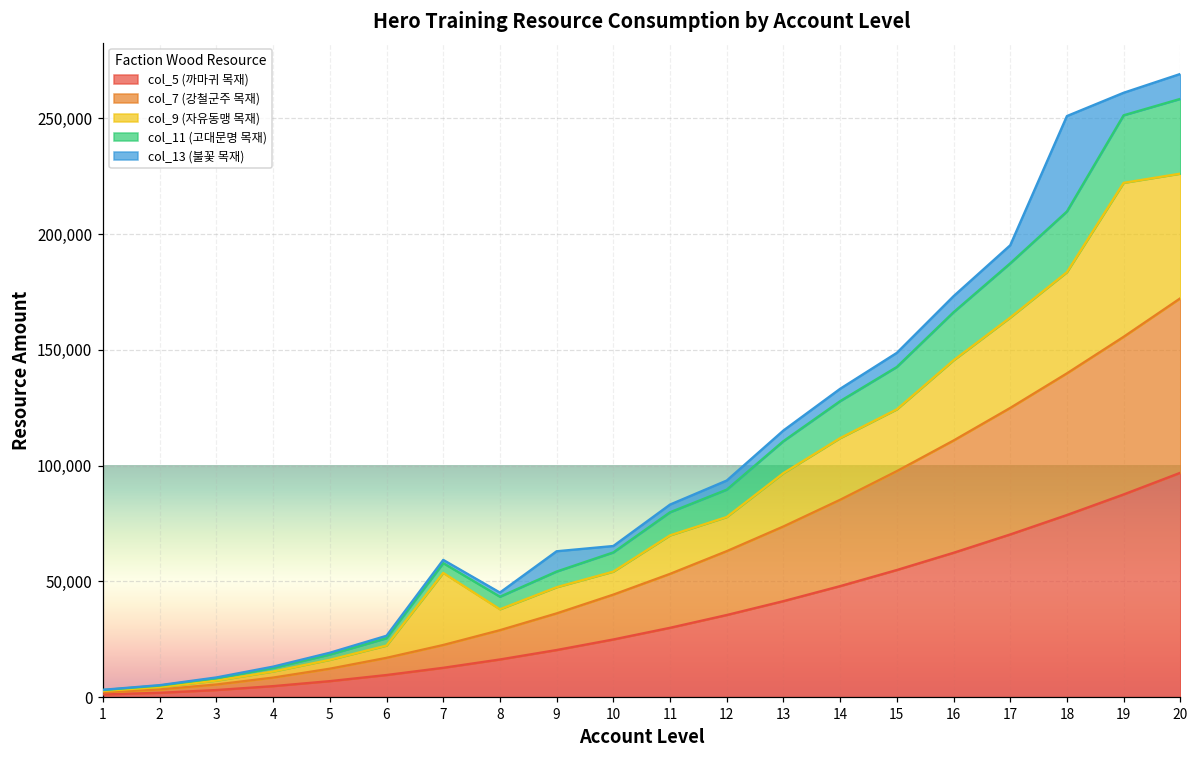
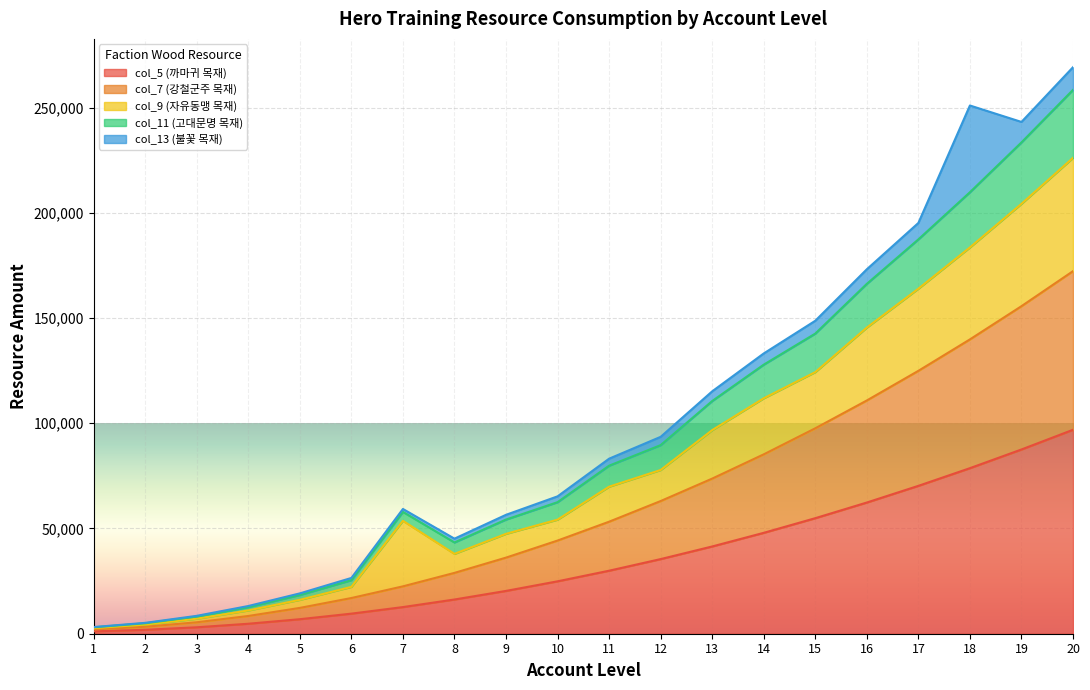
  {
    "col_9 (자유동맹 목재)": {
      "4": "3,000",
      "5": "4,000",
      "6": "5,000",
      "7": "31,000",
      "8": "9,000",
      "9": "11,000",
      "10": "10,000",
      "11": "17,000",
      "12": "15,000",
      "13": "23,000",
      "14": "27,000",
      "15": "27,000",
      "16": "35,000",
      "17": "39,000",
      "18": "44,000",
-     "19": "67,000",
+     "19": "49,000",
      "20": "54,000"
    },
    "col_11 (고대문명 목재)": {
      "7": "4,000",
      "8": "5,000",
      "9": "7,000",
      "10": "8,000",
      "11": "10,000",
      "12": "12,000",
      "13": "14,000",
      "14": "16,000",
      "15": "18,000",
      "16": "21,000",
      "17": "23,000",
      "18": "26,000",
      "19": "29,000",
      "20": "32,000"
    },
    "col_13 (불꽃 목재)": {
      "7": "1,000",
      "8": "2,000",
-     "9": "9,000",
+     "9": "2,000",
      "10": "3,000",
      "11": "3,000",
      "12": "4,000",
      "13": "5,000",
      "14": "5,000",
      "15": "6,000",
      "16": "7,000",
      "17": "8,000",
      "18": "41,000",
      "19": "10,000",
      "20": "11,000"
    }
  }
